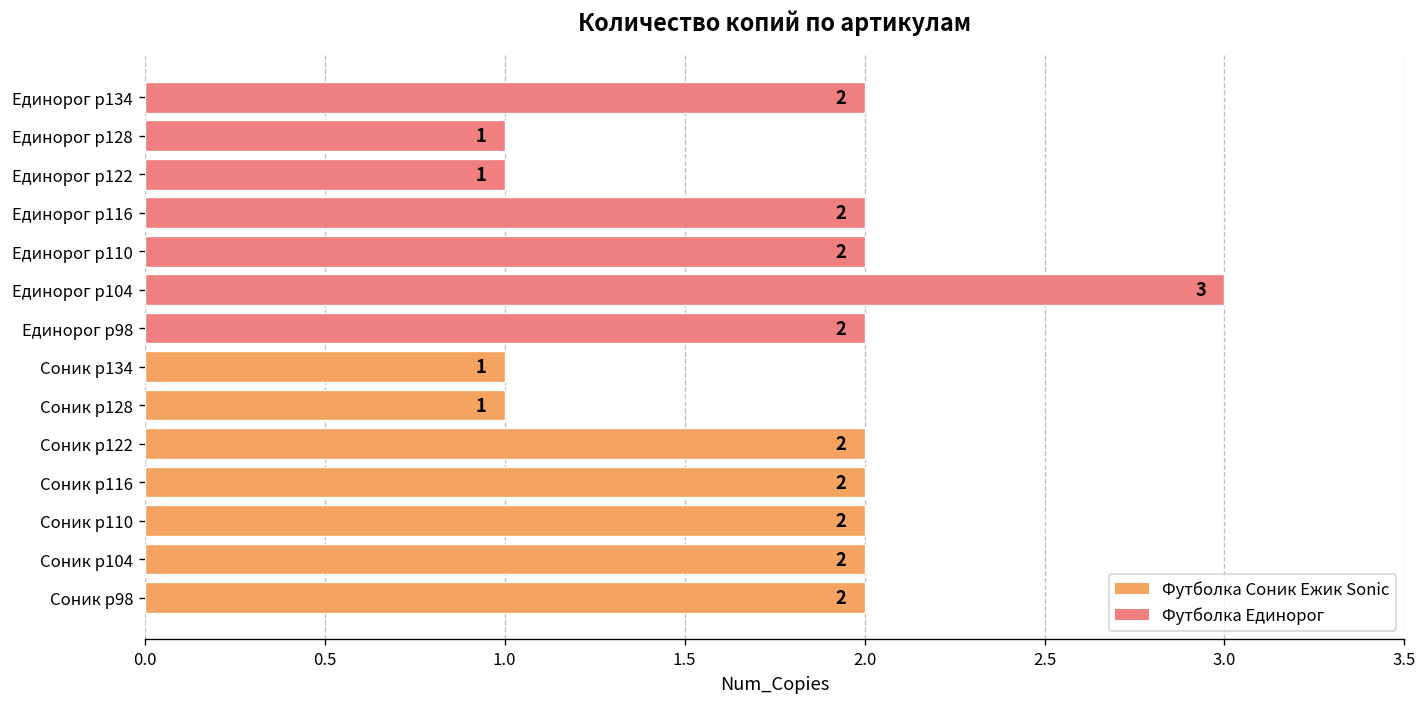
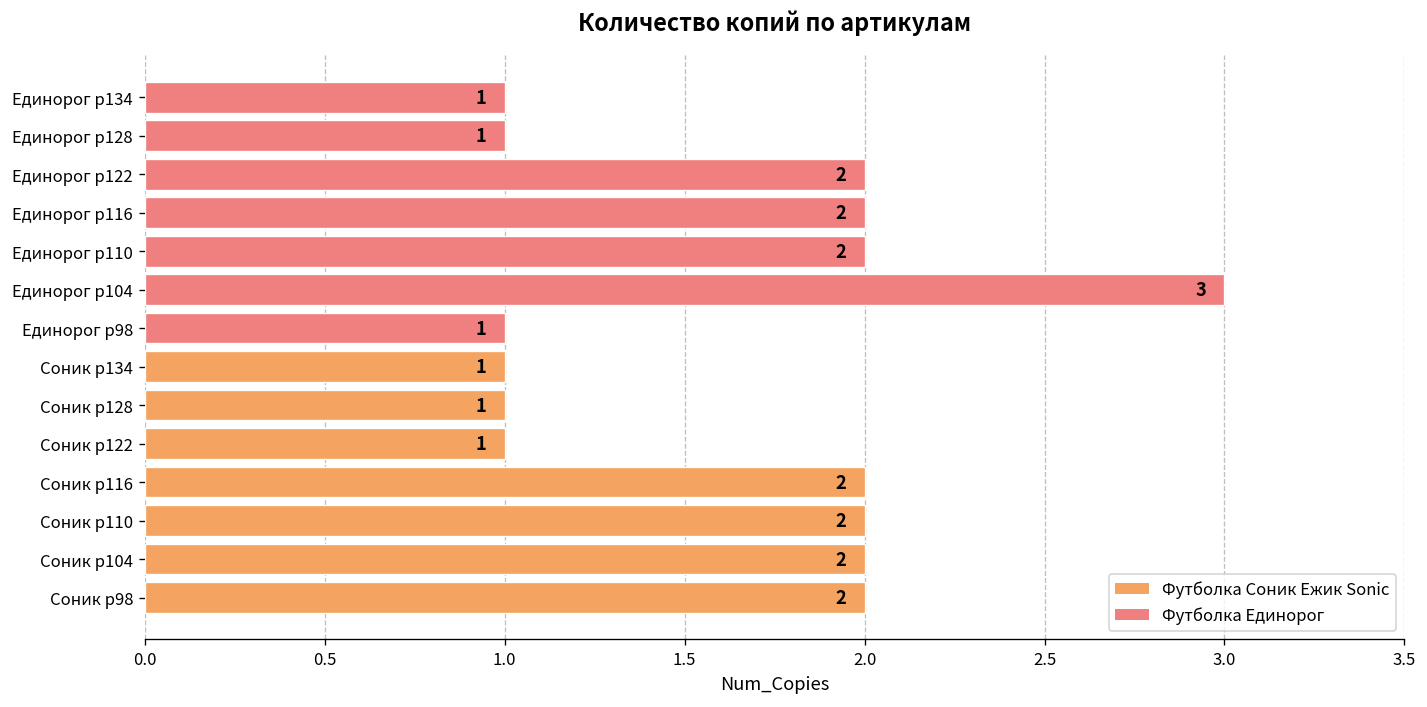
  {
-   "Единорог р134": 2,
+   "Единорог р134": 1,
    "Единорог р128": 1,
-   "Единорог р122": 1,
+   "Единорог р122": 2,
    "Единорог р116": 2,
    "Единорог р110": 2,
    "Единорог р104": 3,
-   "Единорог р98": 2,
+   "Единорог р98": 1,
    "Соник р134": 1,
    "Соник р128": 1,
-   "Соник р122": 2,
+   "Соник р122": 1,
    "Соник р116": 2,
    "Соник р110": 2,
    "Соник р104": 2,
    "Соник р98": 2
  }
